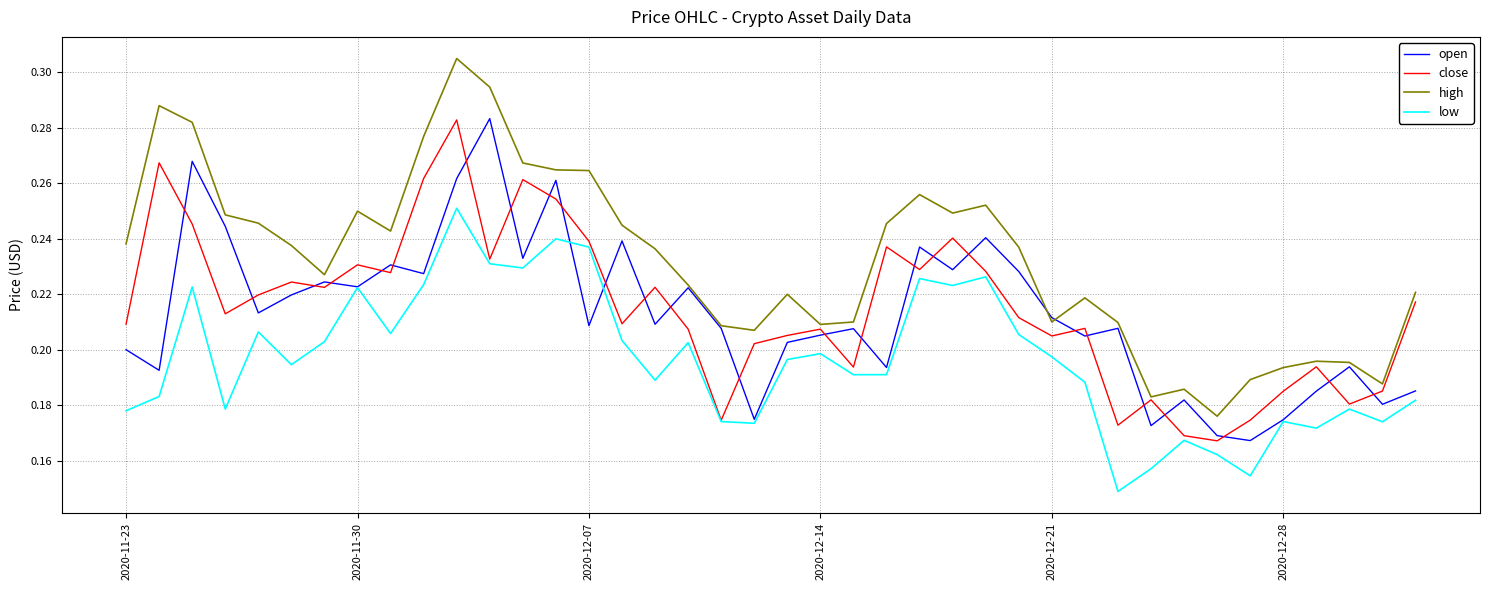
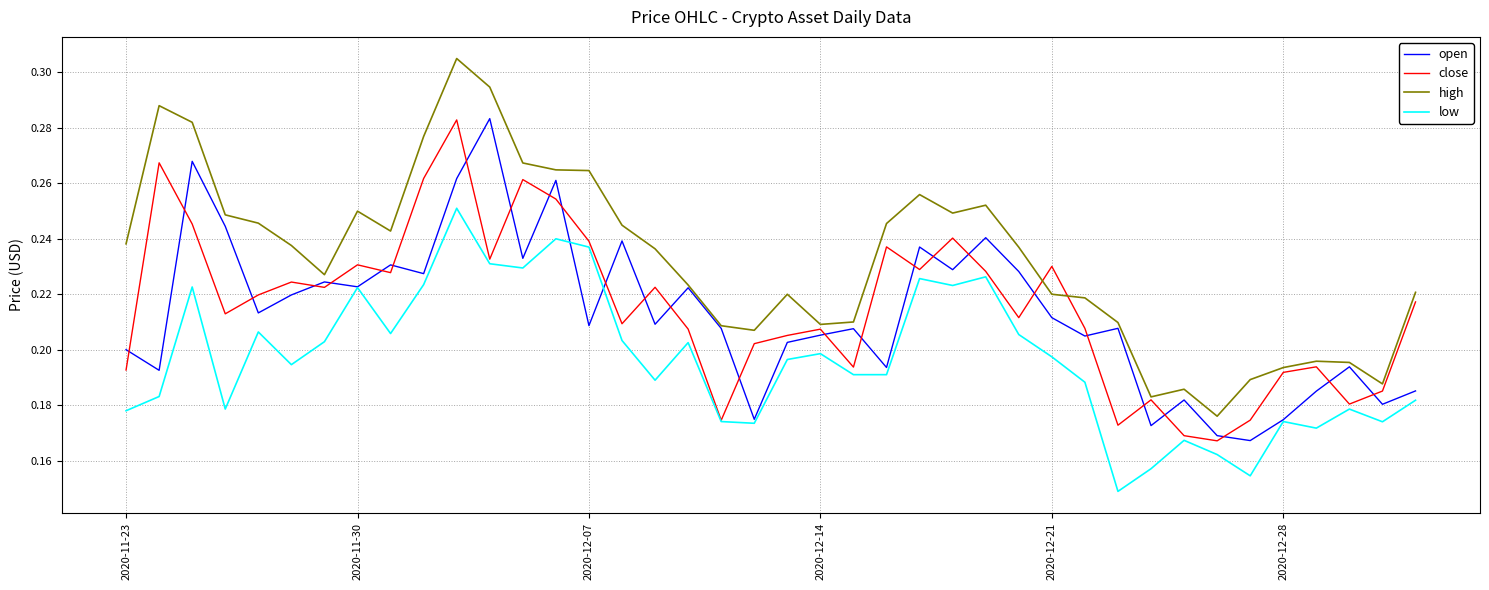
  {
    "open": {
      "2020-11-23": 0.200,
      "2020-12-07": 0.209,
      "2020-12-14": 0.205,
      "2020-12-21": 0.212
    },
    "close": {
-     "2020-11-23": 0.209,
+     "2020-11-23": 0.193,
      "2020-11-30": 0.231,
      "2020-12-07": 0.239,
      "2020-12-14": 0.207,
-     "2020-12-21": 0.205,
-     "2020-12-28": 0.185
+     "2020-12-21": 0.230,
+     "2020-12-28": 0.192
    },
    "high": {
      "2020-11-23": 0.238,
      "2020-11-30": 0.25,
      "2020-12-07": 0.265,
      "2020-12-14": 0.21,
-     "2020-12-21": 0.21,
+     "2020-12-21": 0.22,
      "2020-12-28": 0.194
    },
    "low": {
      "2020-11-23": 0.178,
      "2020-12-07": 0.237,
      "2020-12-14": 0.199,
      "2020-12-21": 0.197
    }
  }
